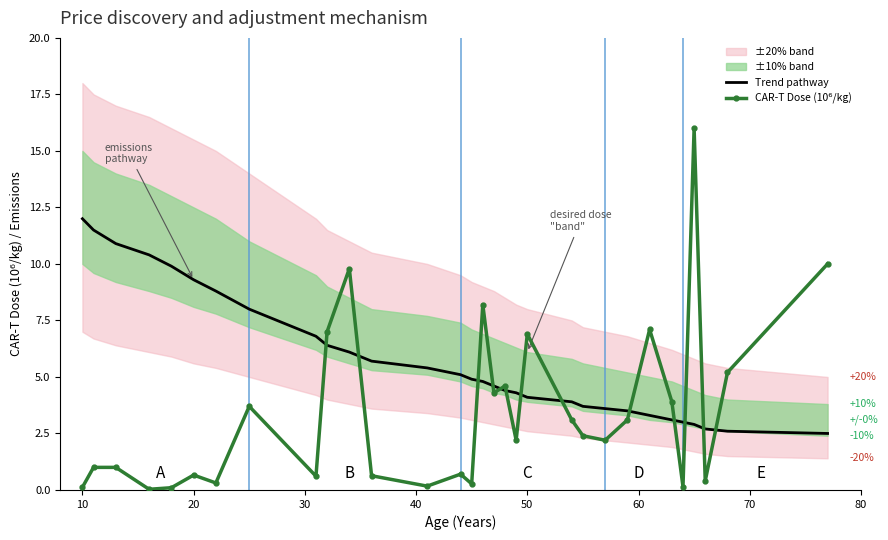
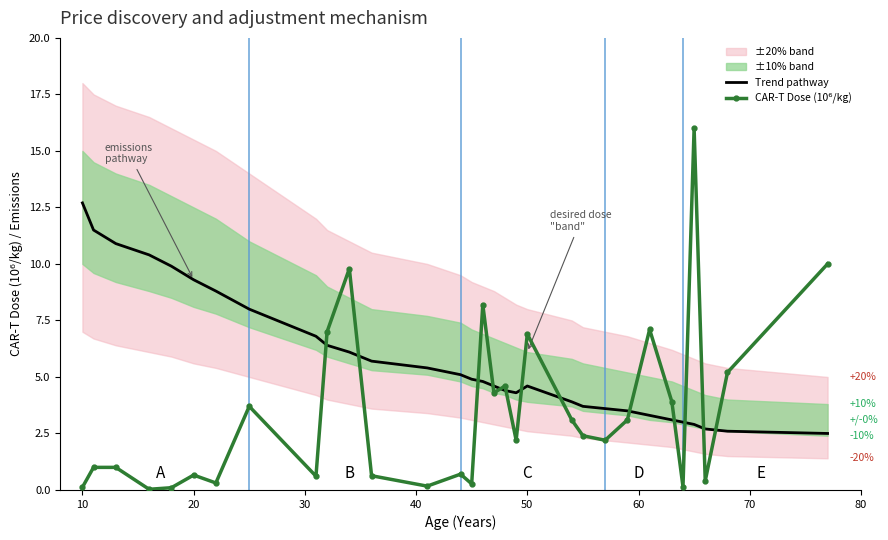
  {
    "Trend pathway": {
-     "10": 12.0,
+     "10": 12.7,
      "20": 9.3,
-     "50": 4.1
+     "50": 4.6
    },
    "CAR-T Dose (10⁶/kg)": {
      "10": 0.1,
      "20": 0.7,
      "50": 6.9
    }
  }
